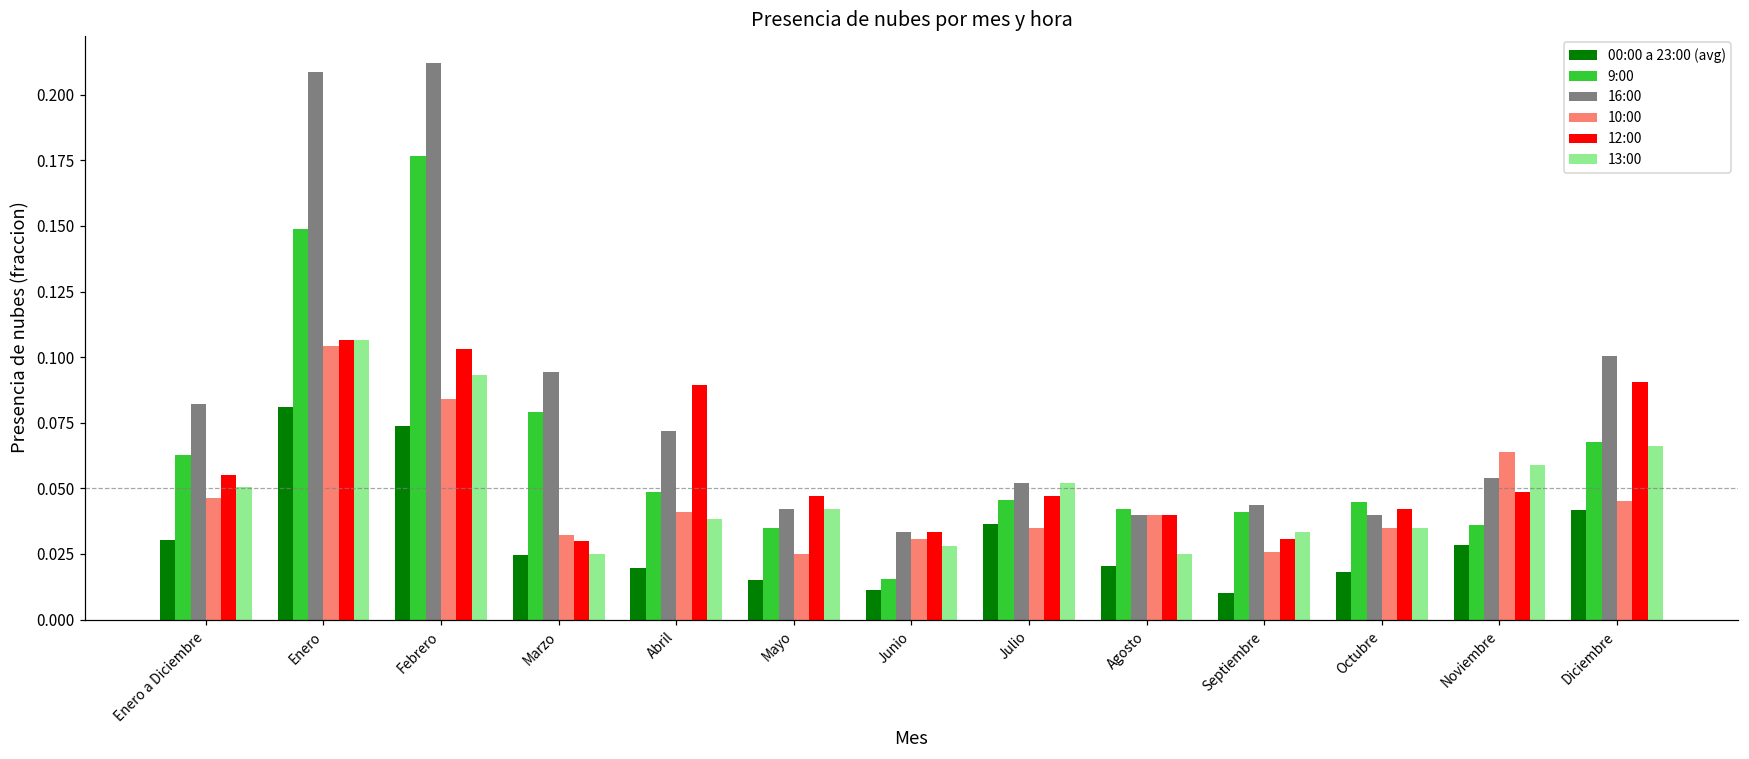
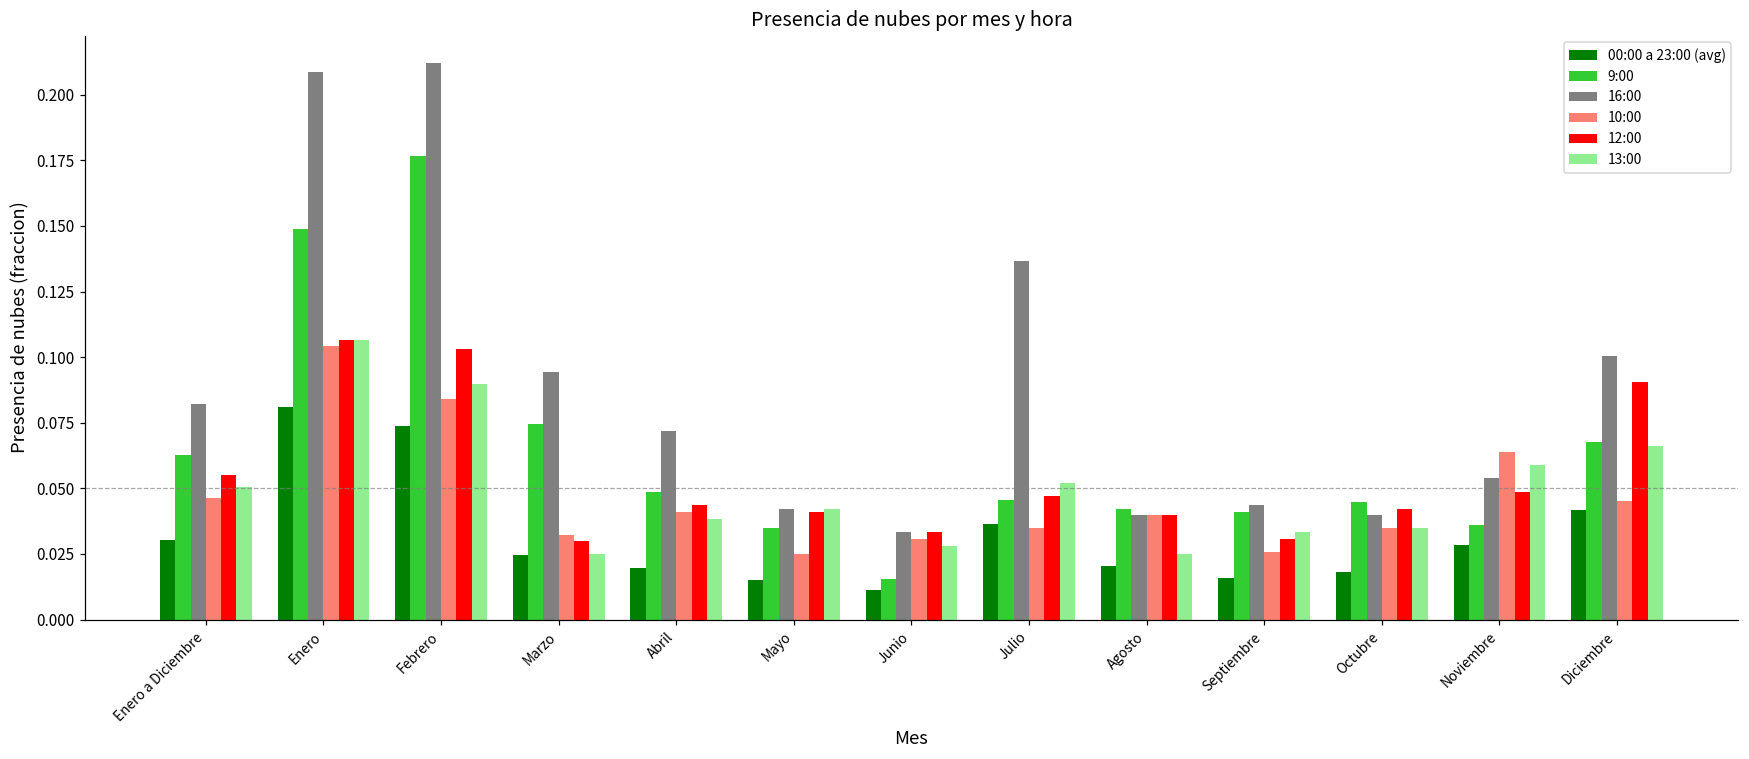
  {
    "00:00 a 23:00 (avg)": {
      "Enero a Diciembre": 0.030,
      "Enero": 0.081,
      "Febrero": 0.074,
      "Marzo": 0.025,
      "Abril": 0.020,
      "Mayo": 0.015,
      "Junio": 0.011,
      "Julio": 0.036,
      "Agosto": 0.020,
-     "Septiembre": 0.010,
+     "Septiembre": 0.016,
      "Octubre": 0.018,
      "Noviembre": 0.028,
      "Diciembre": 0.042
    },
    "9:00": {
      "Enero a Diciembre": 0.063,
      "Enero": 0.149,
      "Febrero": 0.177,
-     "Marzo": 0.079,
+     "Marzo": 0.074,
      "Abril": 0.049,
      "Mayo": 0.035,
      "Junio": 0.015,
      "Julio": 0.045,
      "Agosto": 0.042,
      "Septiembre": 0.041,
      "Octubre": 0.045,
      "Noviembre": 0.036,
      "Diciembre": 0.068
    },
    "16:00": {
      "Enero a Diciembre": 0.082,
      "Enero": 0.209,
      "Febrero": 0.212,
      "Marzo": 0.094,
      "Abril": 0.072,
      "Mayo": 0.042,
      "Junio": 0.033,
-     "Julio": 0.052,
+     "Julio": 0.137,
      "Agosto": 0.040,
      "Septiembre": 0.044,
      "Octubre": 0.040,
      "Noviembre": 0.054,
      "Diciembre": 0.101
    },
    "10:00": {
      "Enero a Diciembre": 0.046,
      "Enero": 0.104,
      "Febrero": 0.084,
      "Marzo": 0.032,
      "Abril": 0.041,
      "Mayo": 0.025,
      "Junio": 0.031,
      "Julio": 0.035,
      "Agosto": 0.040,
      "Septiembre": 0.026,
      "Octubre": 0.035,
      "Noviembre": 0.064,
      "Diciembre": 0.045
    },
    "12:00": {
      "Enero a Diciembre": 0.055,
      "Enero": 0.107,
      "Febrero": 0.103,
      "Marzo": 0.030,
-     "Abril": 0.089,
-     "Mayo": 0.047,
+     "Abril": 0.044,
+     "Mayo": 0.041,
      "Junio": 0.033,
      "Julio": 0.047,
      "Agosto": 0.040,
      "Septiembre": 0.031,
      "Octubre": 0.042,
      "Noviembre": 0.049,
      "Diciembre": 0.090
    },
    "13:00": {
      "Enero a Diciembre": 0.050,
      "Enero": 0.107,
-     "Febrero": 0.093,
+     "Febrero": 0.090,
      "Marzo": 0.025,
      "Abril": 0.038,
      "Mayo": 0.042,
      "Junio": 0.028,
      "Julio": 0.052,
      "Agosto": 0.025,
      "Septiembre": 0.033,
      "Octubre": 0.035,
      "Noviembre": 0.059,
      "Diciembre": 0.066
    }
  }
